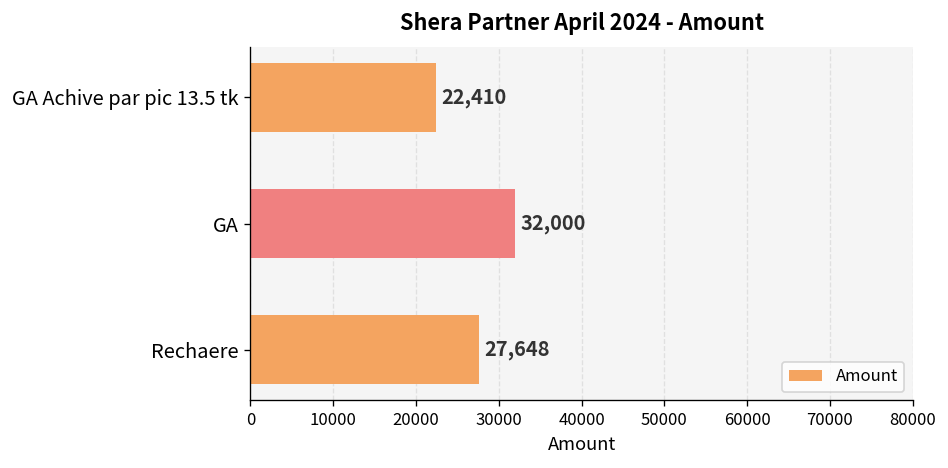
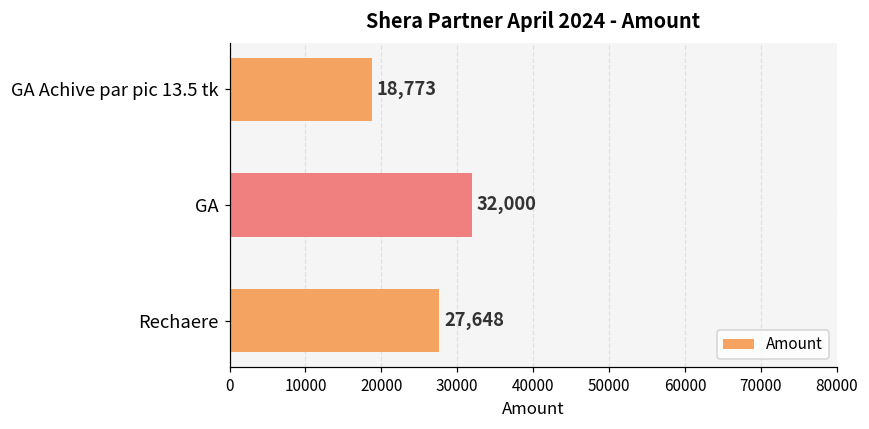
  {
-   "GA Achive par pic 13.5 tk": "22,410",
+   "GA Achive par pic 13.5 tk": "18,773",
    "GA": "32,000",
    "Rechaere": "27,648"
  }
